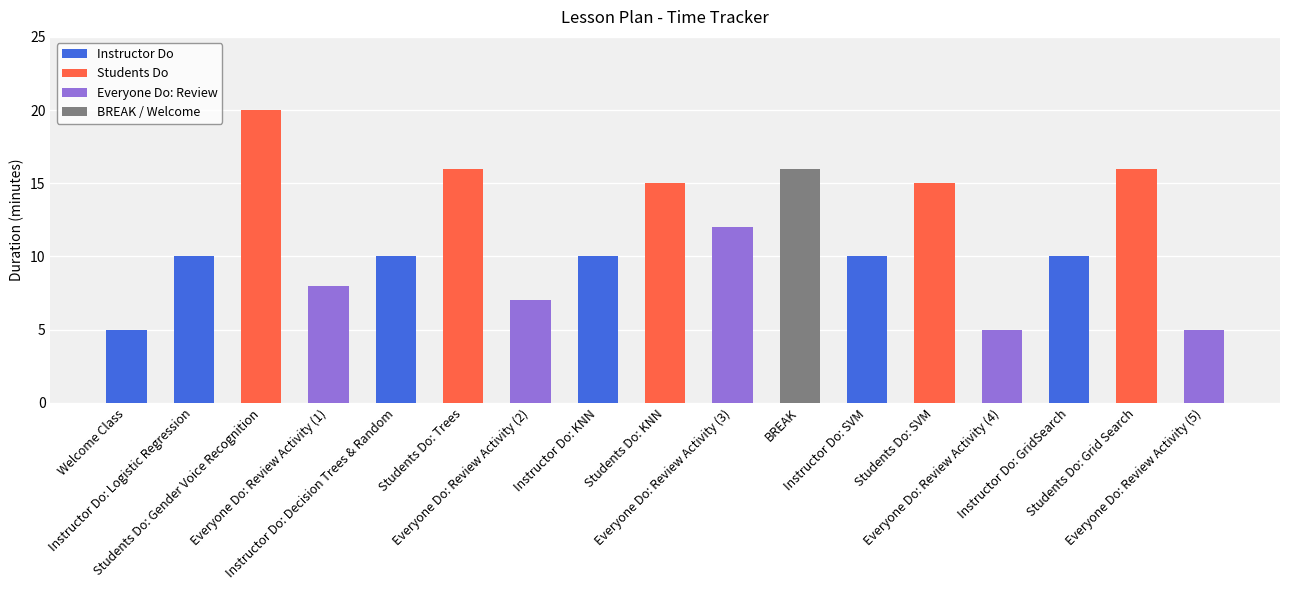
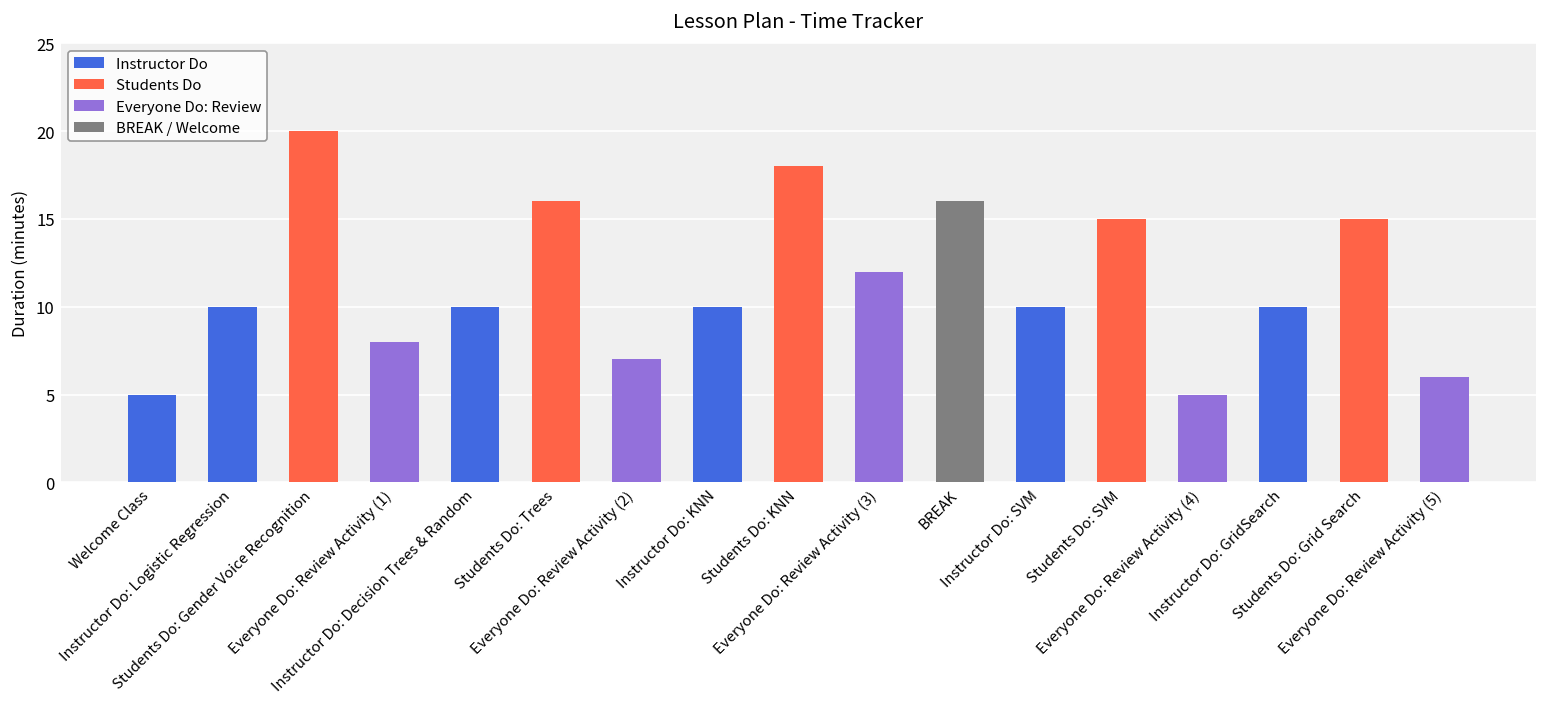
  {
    "Welcome Class": 5,
    "Instructor Do: Logistic Regression": 10,
    "Students Do: Gender Voice Recognition": 20,
    "Everyone Do: Review Activity (1)": 8,
    "Instructor Do: Decision Trees & Random": 10,
    "Students Do: Trees": 16,
    "Everyone Do: Review Activity (2)": 7,
    "Instructor Do: KNN": 10,
-   "Students Do: KNN": 15,
+   "Students Do: KNN": 18,
    "Everyone Do: Review Activity (3)": 12,
    "BREAK": 16,
    "Instructor Do: SVM": 10,
    "Students Do: SVM": 15,
    "Everyone Do: Review Activity (4)": 5,
    "Instructor Do: GridSearch": 10,
-   "Students Do: Grid Search": 16,
-   "Everyone Do: Review Activity (5)": 5
+   "Students Do: Grid Search": 15,
+   "Everyone Do: Review Activity (5)": 6
  }
